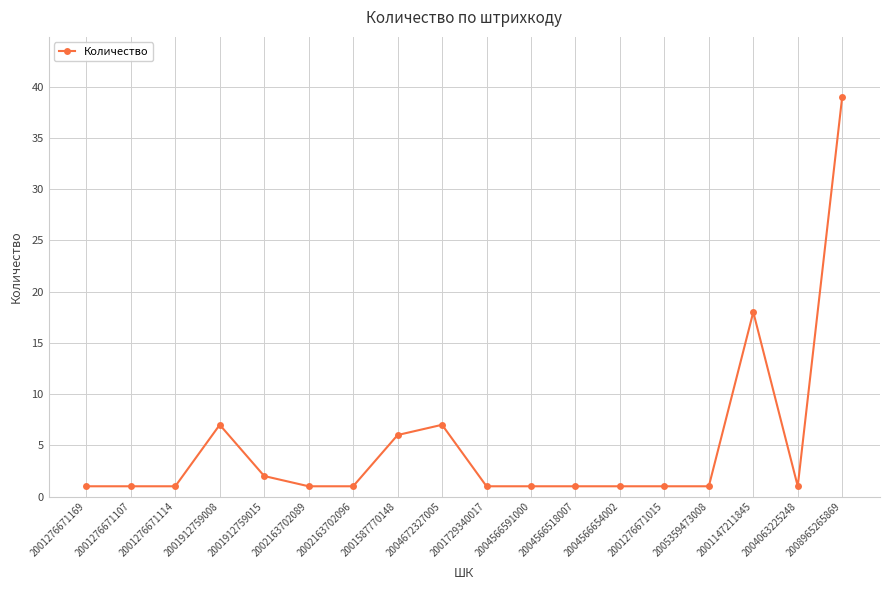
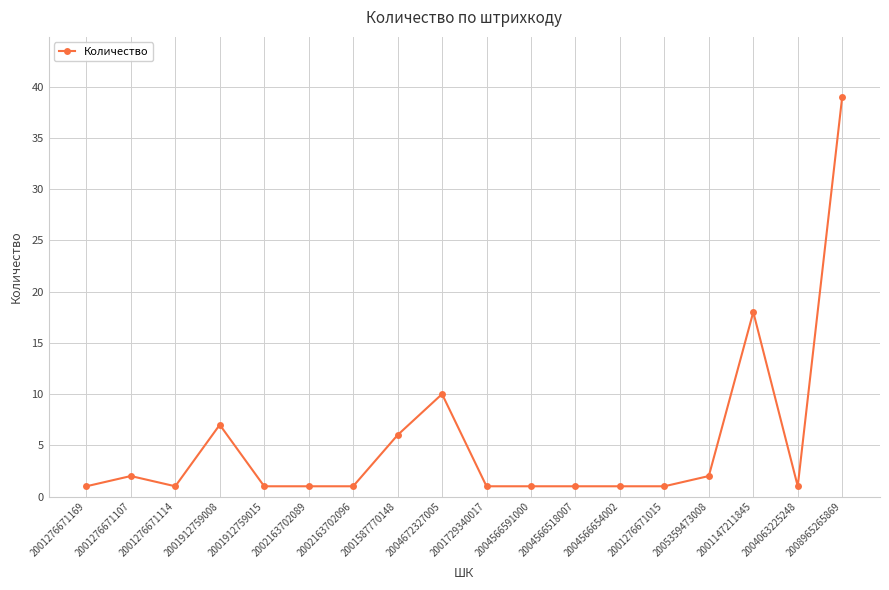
  {
    "2001276671169": 1,
-   "2001276671107": 1,
+   "2001276671107": 2,
    "2001276671114": 1,
    "2001912759008": 7,
-   "2001912759015": 2,
+   "2001912759015": 1,
    "2002163702089": 1,
    "2002163702096": 1,
    "2001587770148": 6,
-   "2004672327005": 7,
+   "2004672327005": 10,
    "2001729340017": 1,
    "2004566591000": 1,
    "2004566518007": 1,
    "2004566654002": 1,
    "2001276671015": 1,
-   "2005359473008": 1,
+   "2005359473008": 2,
    "2001147211845": 18,
    "2004063225248": 1,
    "2008965265869": 39
  }
